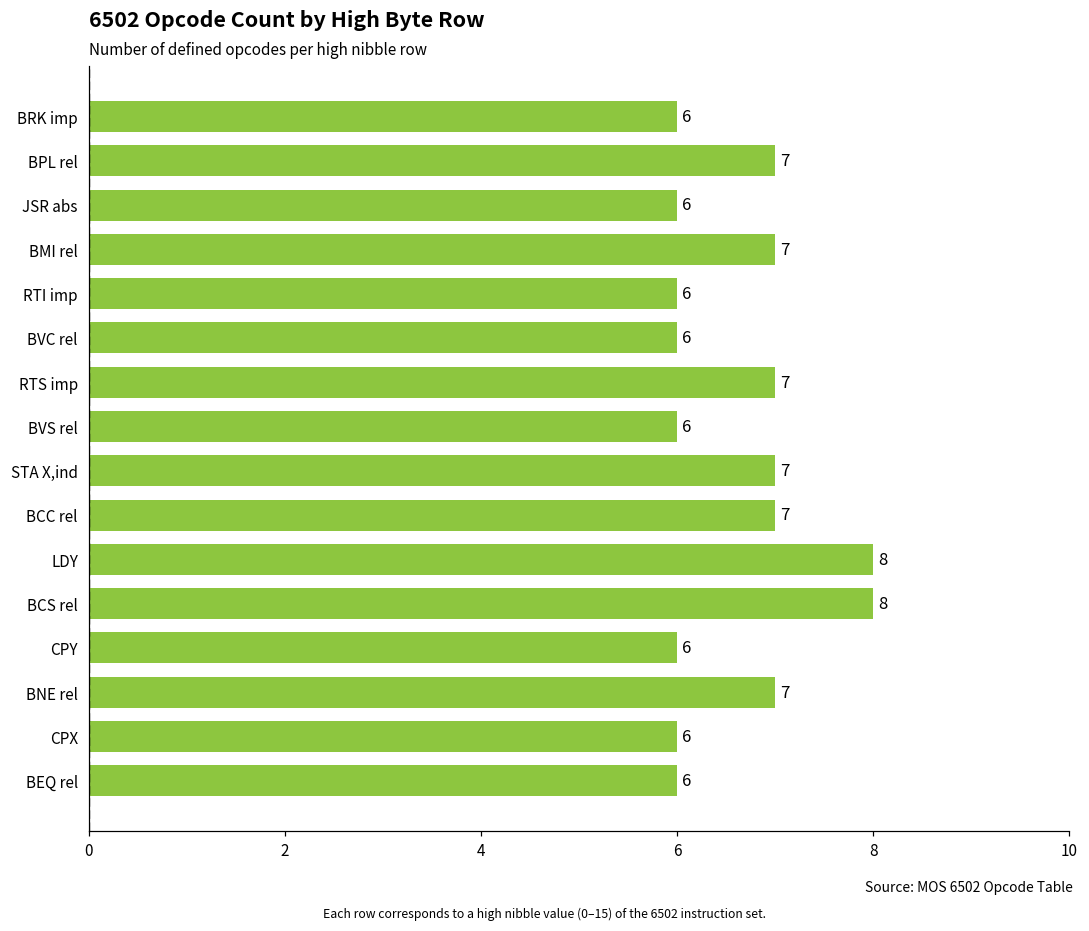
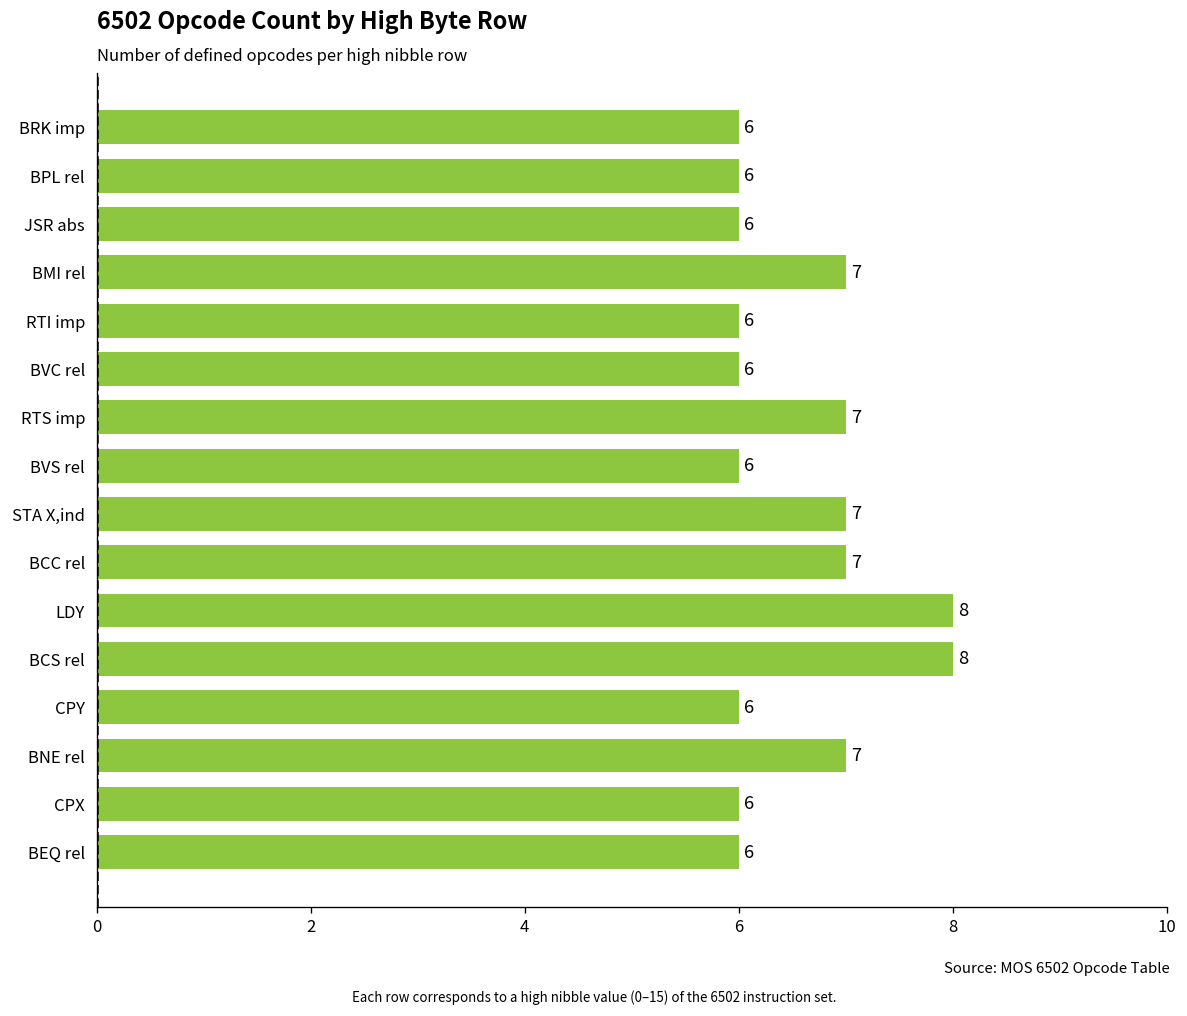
  {
    "BRK imp": 6,
-   "BPL rel": 7,
+   "BPL rel": 6,
    "JSR abs": 6,
    "BMI rel": 7,
    "RTI imp": 6,
    "BVC rel": 6,
    "RTS imp": 7,
    "BVS rel": 6,
    "STA X,ind": 7,
    "BCC rel": 7,
    "LDY": 8,
    "BCS rel": 8,
    "CPY": 6,
    "BNE rel": 7,
    "CPX": 6,
    "BEQ rel": 6
  }
